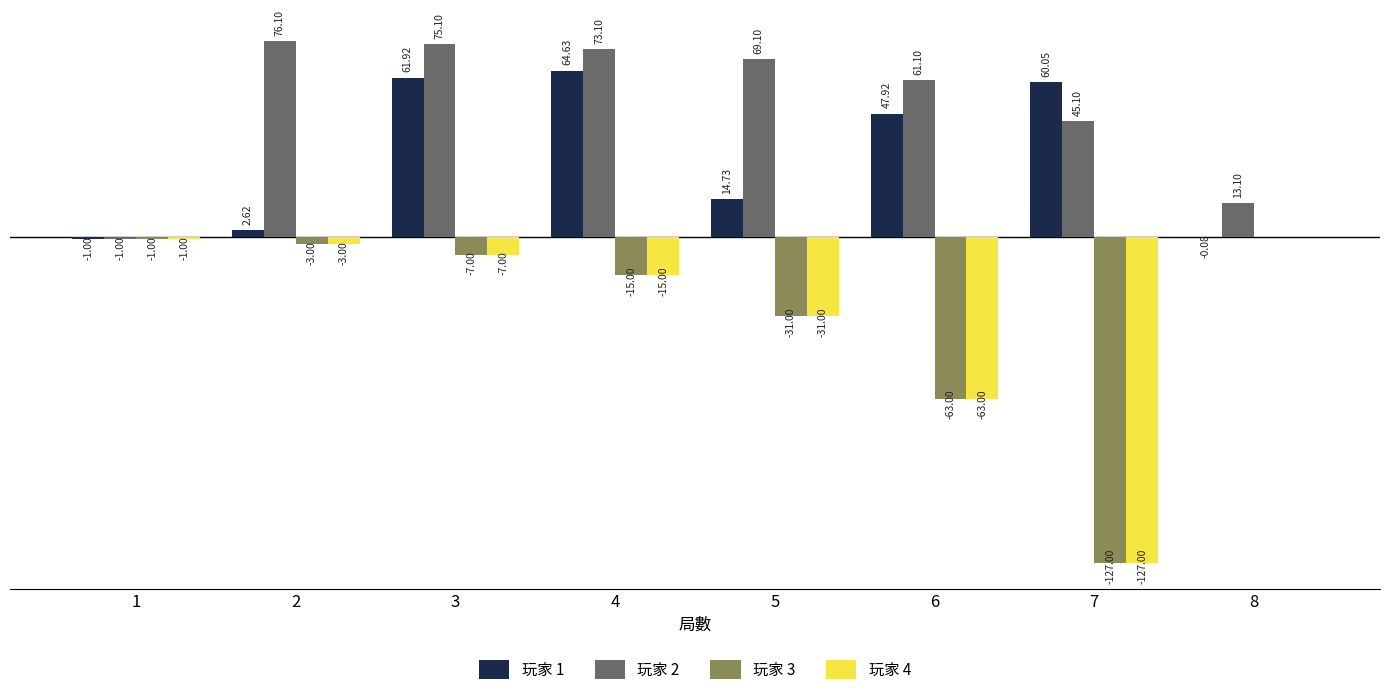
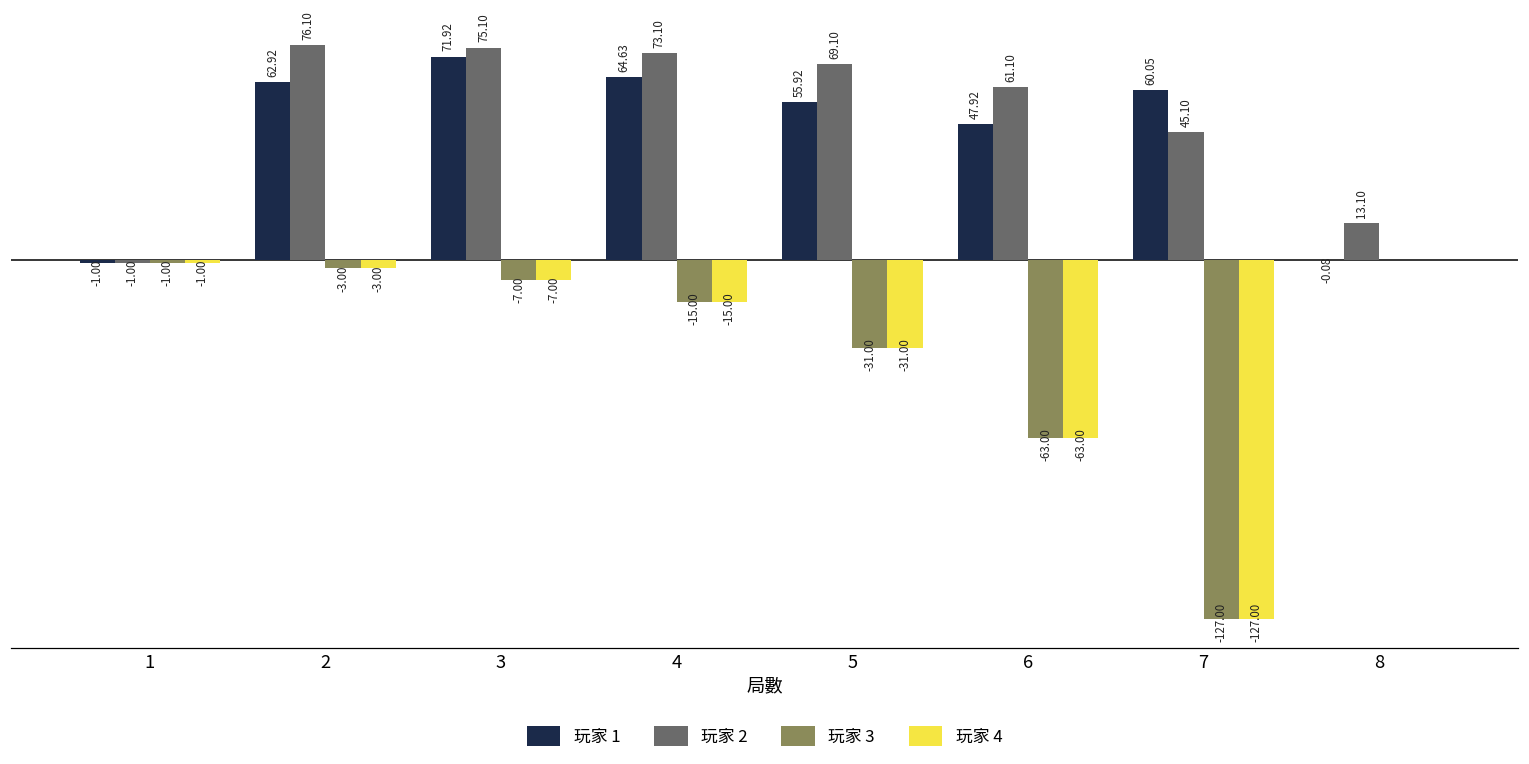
  {
    "玩家 1": {
      "1": -1.00,
-     "2": 2.62,
-     "3": 61.92,
+     "2": 62.92,
+     "3": 71.92,
      "4": 64.63,
-     "5": 14.73,
+     "5": 55.92,
      "6": 47.92,
      "7": 60.05,
      "8": -0.08
    },
    "玩家 4": {
      "1": -1.00,
      "2": -3.00,
      "3": -7.00,
      "4": -15.00,
      "5": -31.00,
      "6": -63.00,
      "7": -127.00
    }
  }
